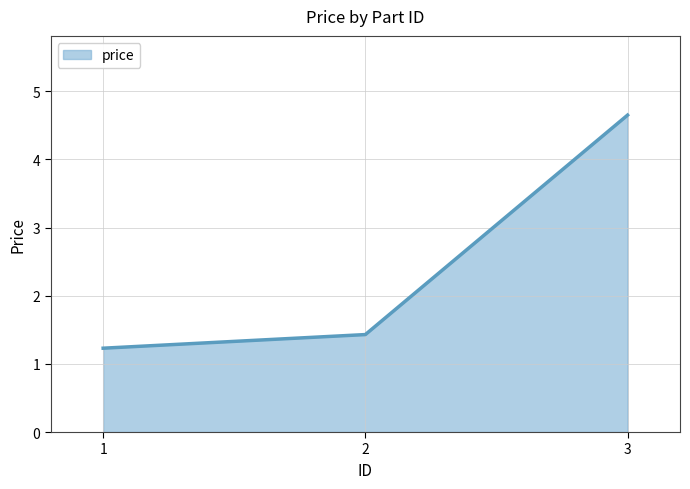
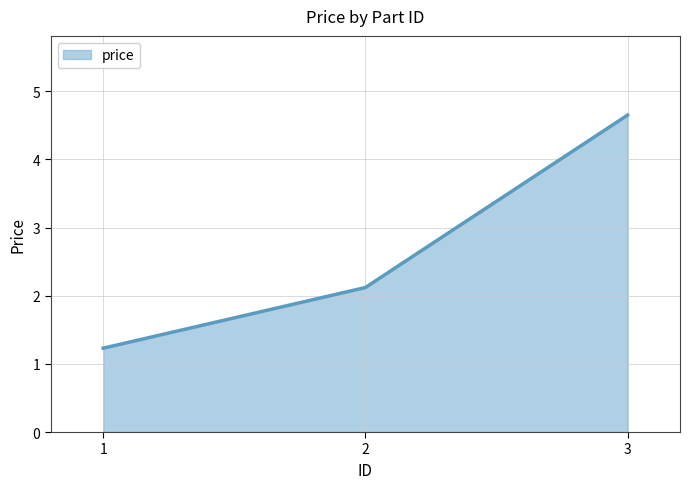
  {
    "1": 1.2,
-   "2": 1.4,
+   "2": 2.1,
    "3": 4.7
  }
